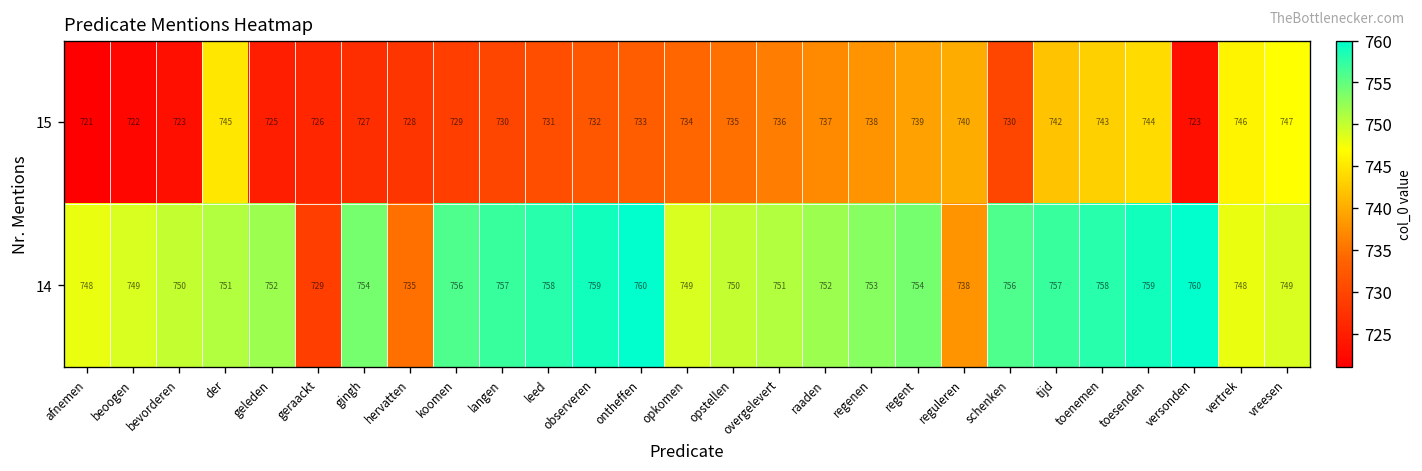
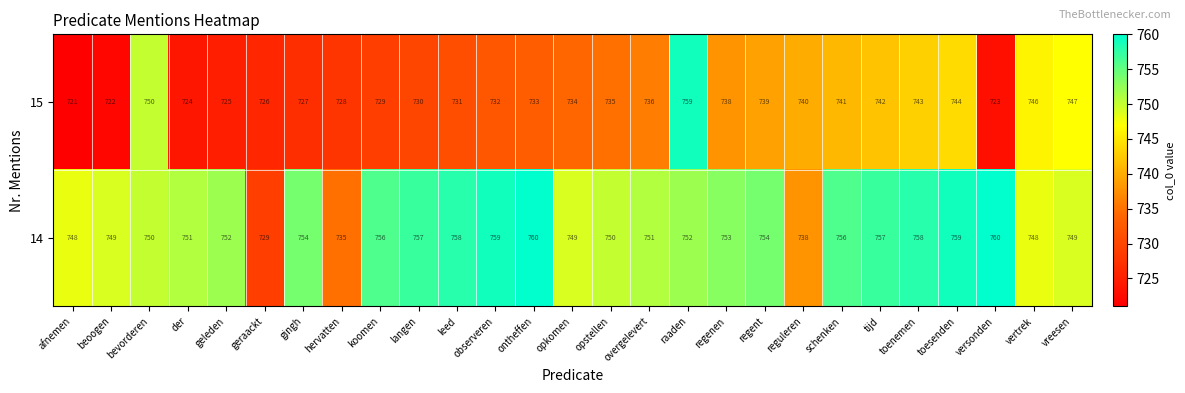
  {
    "15": {
      "afnemen": 721,
      "beoogen": 722,
-     "bevorderen": 723,
-     "der": 745,
+     "bevorderen": 750,
+     "der": 724,
      "geleden": 725,
      "geraackt": 726,
      "gingh": 727,
      "hervatten": 728,
      "koomen": 729,
      "langen": 730,
      "leed": 731,
      "observeren": 732,
      "ontheffen": 733,
      "opkomen": 734,
      "opstellen": 735,
      "overgelevert": 736,
-     "raaden": 737,
+     "raaden": 759,
      "regenen": 738,
      "regent": 739,
      "reguleren": 740,
-     "schenken": 730,
+     "schenken": 741,
      "tijd": 742,
      "toenemen": 743,
      "toesenden": 744,
      "versonden": 723,
      "vertrek": 746,
      "vreesen": 747
    },
    "14": {
      "afnemen": 748,
      "beoogen": 749,
      "bevorderen": 750,
      "der": 751,
      "geleden": 752,
      "geraackt": 729,
      "gingh": 754,
      "hervatten": 735,
      "koomen": 756,
      "langen": 757,
      "leed": 758,
      "observeren": 759,
      "ontheffen": 760,
      "opkomen": 749,
      "opstellen": 750,
      "overgelevert": 751,
      "raaden": 752,
      "regenen": 753,
      "regent": 754,
      "reguleren": 738,
      "schenken": 756,
      "tijd": 757,
      "toenemen": 758,
      "toesenden": 759,
      "versonden": 760,
      "vertrek": 748,
      "vreesen": 749
    }
  }
